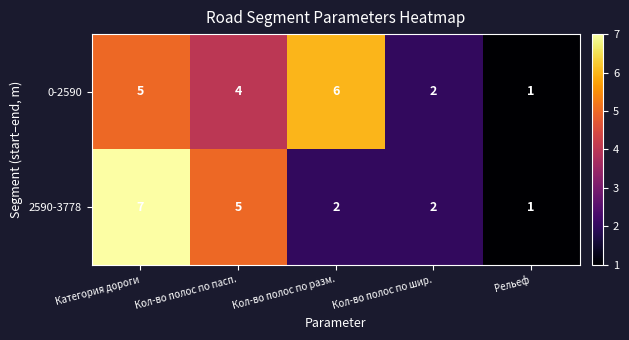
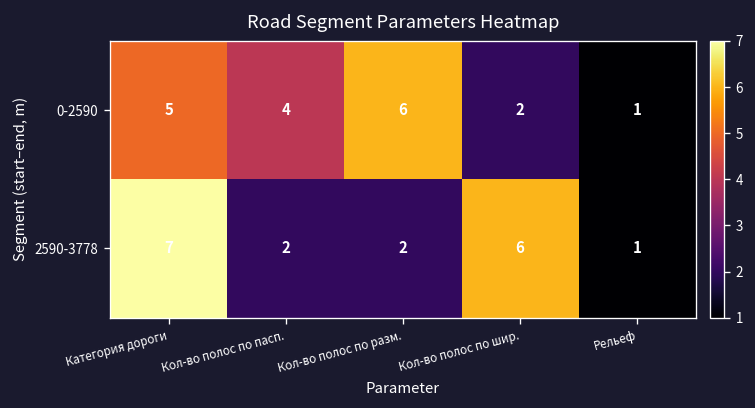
  {
    "0-2590": {
      "Категория дороги": 5,
      "Кол-во полос по пасп.": 4,
      "Кол-во полос по разм.": 6,
      "Кол-во полос по шир.": 2,
      "Рельеф": 1
    },
    "2590-3778": {
      "Категория дороги": 7,
-     "Кол-во полос по пасп.": 5,
+     "Кол-во полос по пасп.": 2,
      "Кол-во полос по разм.": 2,
-     "Кол-во полос по шир.": 2,
+     "Кол-во полос по шир.": 6,
      "Рельеф": 1
    }
  }
